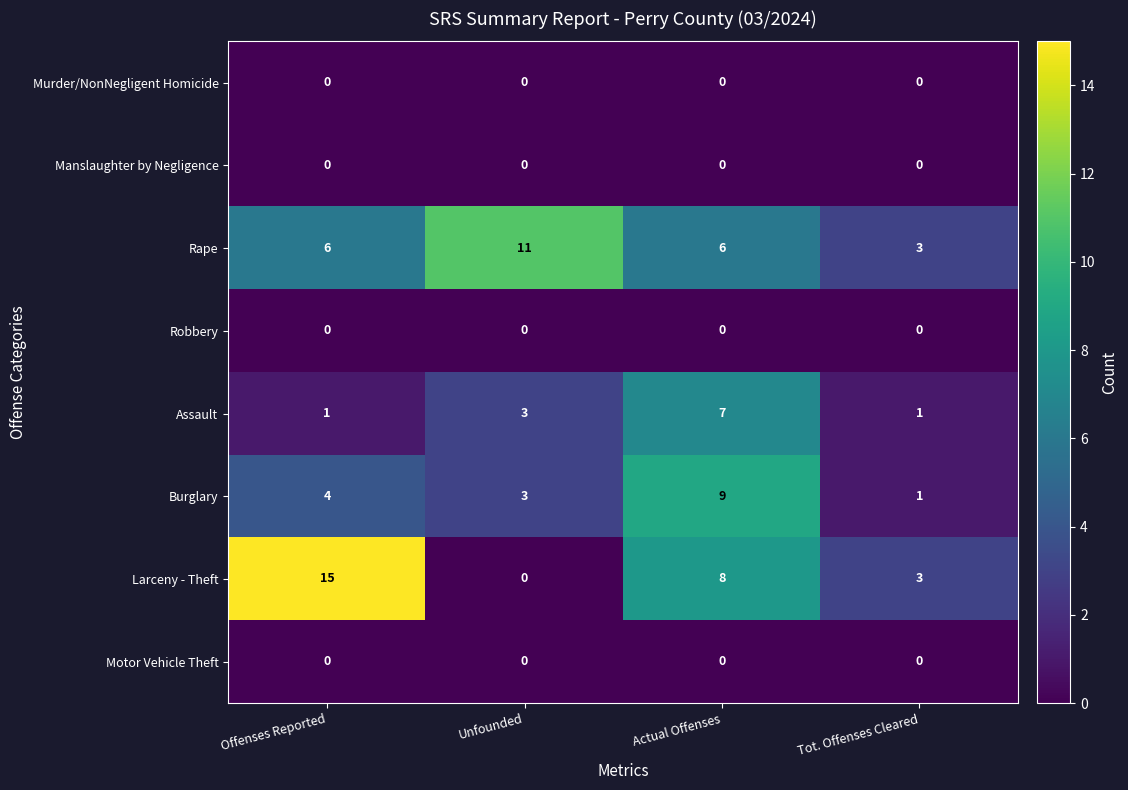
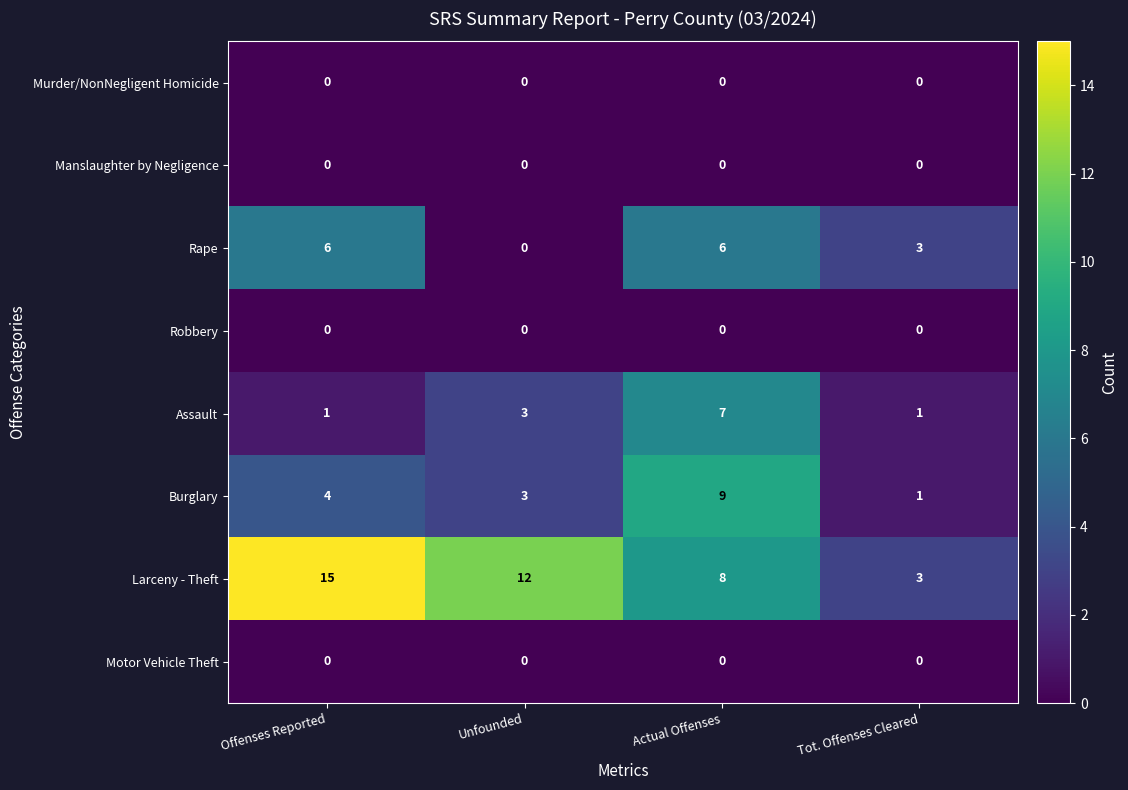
  {
    "Murder/NonNegligent Homicide": {
      "Offenses Reported": 0,
      "Unfounded": 0,
      "Actual Offenses": 0,
      "Tot. Offenses Cleared": 0
    },
    "Manslaughter by Negligence": {
      "Offenses Reported": 0,
      "Unfounded": 0,
      "Actual Offenses": 0,
      "Tot. Offenses Cleared": 0
    },
    "Rape": {
      "Offenses Reported": 6,
-     "Unfounded": 11,
+     "Unfounded": 0,
      "Actual Offenses": 6,
      "Tot. Offenses Cleared": 3
    },
    "Robbery": {
      "Offenses Reported": 0,
      "Unfounded": 0,
      "Actual Offenses": 0,
      "Tot. Offenses Cleared": 0
    },
    "Assault": {
      "Offenses Reported": 1,
      "Unfounded": 3,
      "Actual Offenses": 7,
      "Tot. Offenses Cleared": 1
    },
    "Burglary": {
      "Offenses Reported": 4,
      "Unfounded": 3,
      "Actual Offenses": 9,
      "Tot. Offenses Cleared": 1
    },
    "Larceny - Theft": {
      "Offenses Reported": 15,
-     "Unfounded": 0,
+     "Unfounded": 12,
      "Actual Offenses": 8,
      "Tot. Offenses Cleared": 3
    },
    "Motor Vehicle Theft": {
      "Offenses Reported": 0,
      "Unfounded": 0,
      "Actual Offenses": 0,
      "Tot. Offenses Cleared": 0
    }
  }
